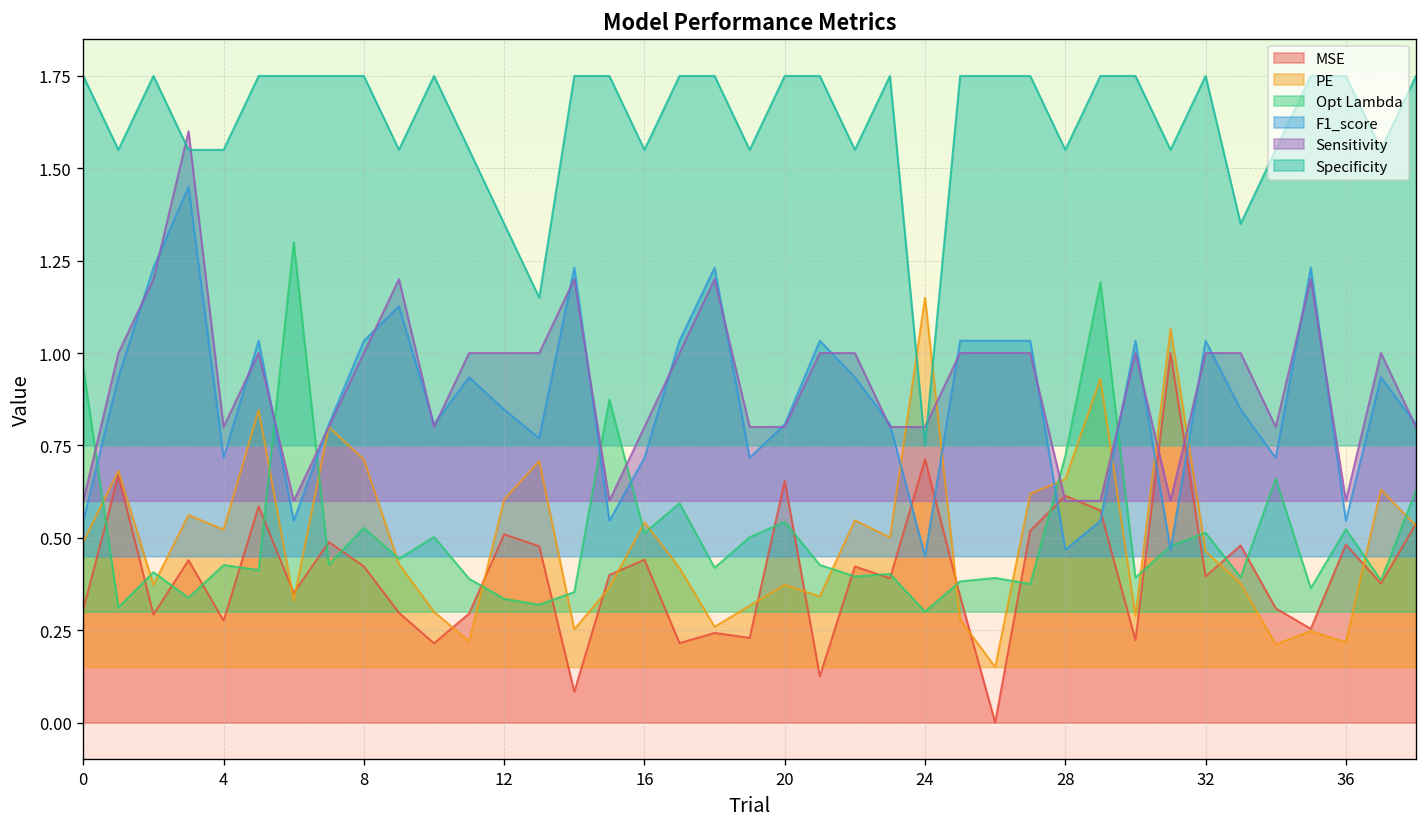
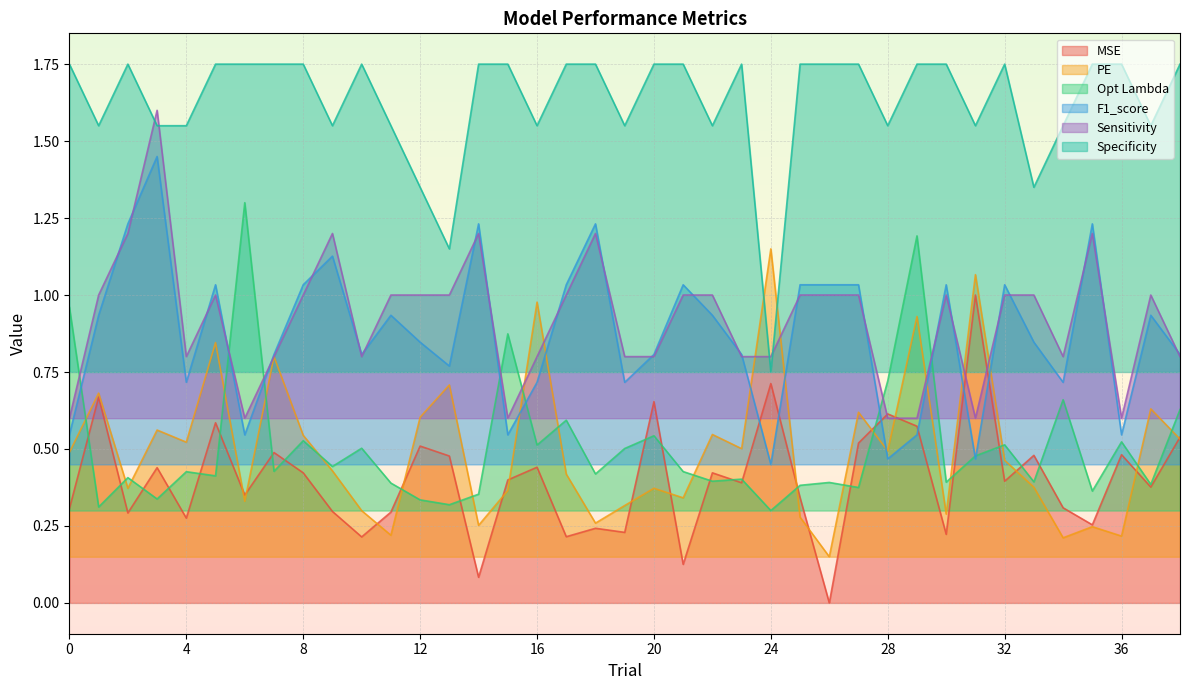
  {
    "MSE": {
      "0": 0.31,
      "4": 0.28,
      "8": 0.42,
      "12": 0.51,
      "16": 0.44,
      "20": 0.65,
      "24": 0.71,
      "28": 0.61,
      "32": 0.40,
      "36": 0.48
    },
    "PE": {
      "0": 0.49,
      "4": 0.52,
-     "8": 0.71,
+     "8": 0.54,
      "12": 0.60,
-     "16": 0.54,
+     "16": 0.98,
      "20": 0.37,
      "24": 1.15,
-     "28": 0.66,
+     "28": 0.49,
      "32": 0.46,
      "36": 0.22
    },
    "Sensitivity": {
      "0": 0.60,
      "4": 0.80,
      "8": 1.00,
      "12": 1.00,
      "16": 0.80,
      "24": 0.80,
      "28": 0.60,
      "32": 1.00,
      "36": 0.60
    }
  }
